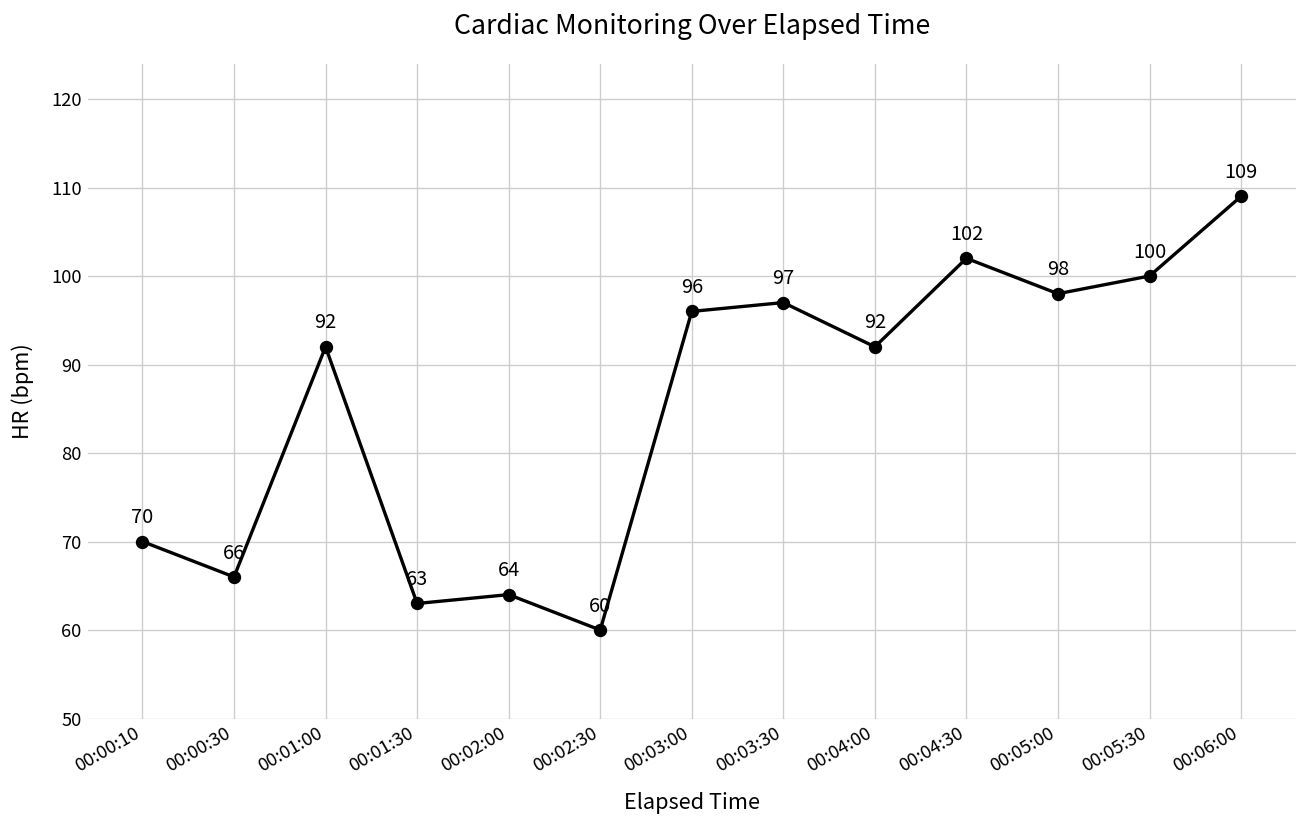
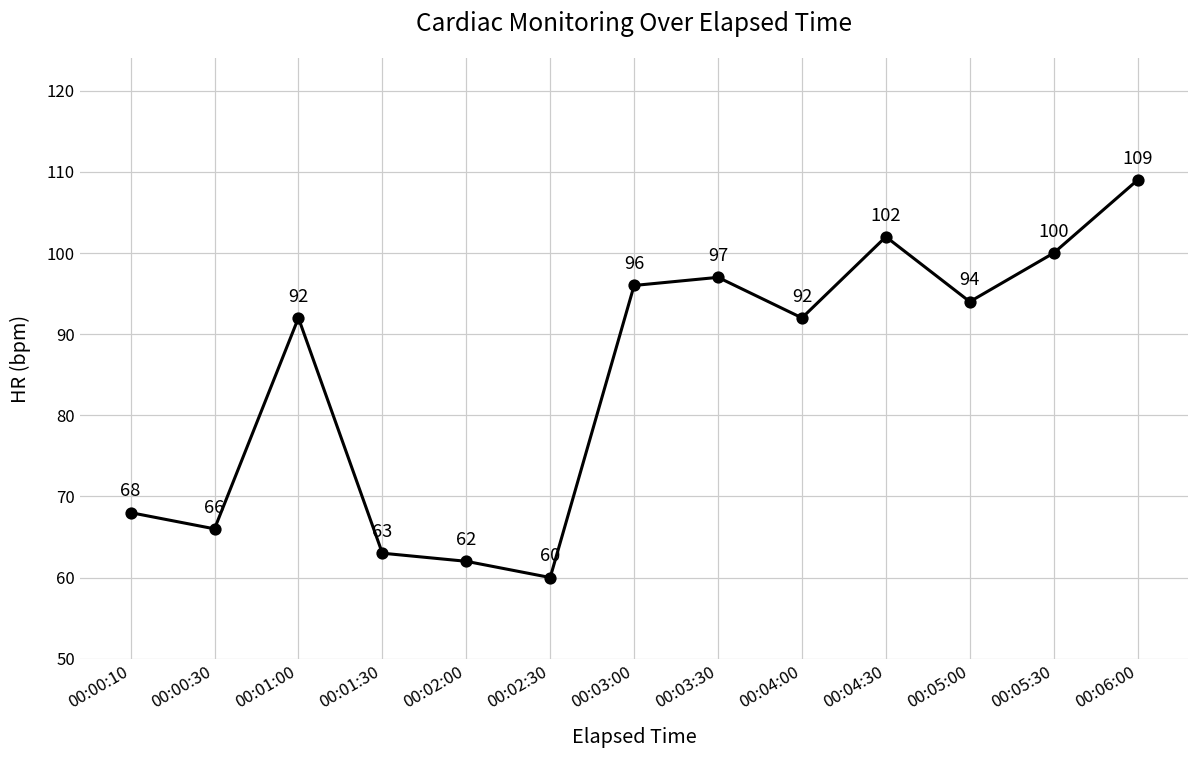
  {
-   "00:00:10": 70,
+   "00:00:10": 68,
    "00:00:30": 66,
    "00:01:00": 92,
    "00:01:30": 63,
-   "00:02:00": 64,
+   "00:02:00": 62,
    "00:02:30": 60,
    "00:03:00": 96,
    "00:03:30": 97,
    "00:04:00": 92,
    "00:04:30": 102,
-   "00:05:00": 98,
+   "00:05:00": 94,
    "00:05:30": 100,
    "00:06:00": 109
  }
